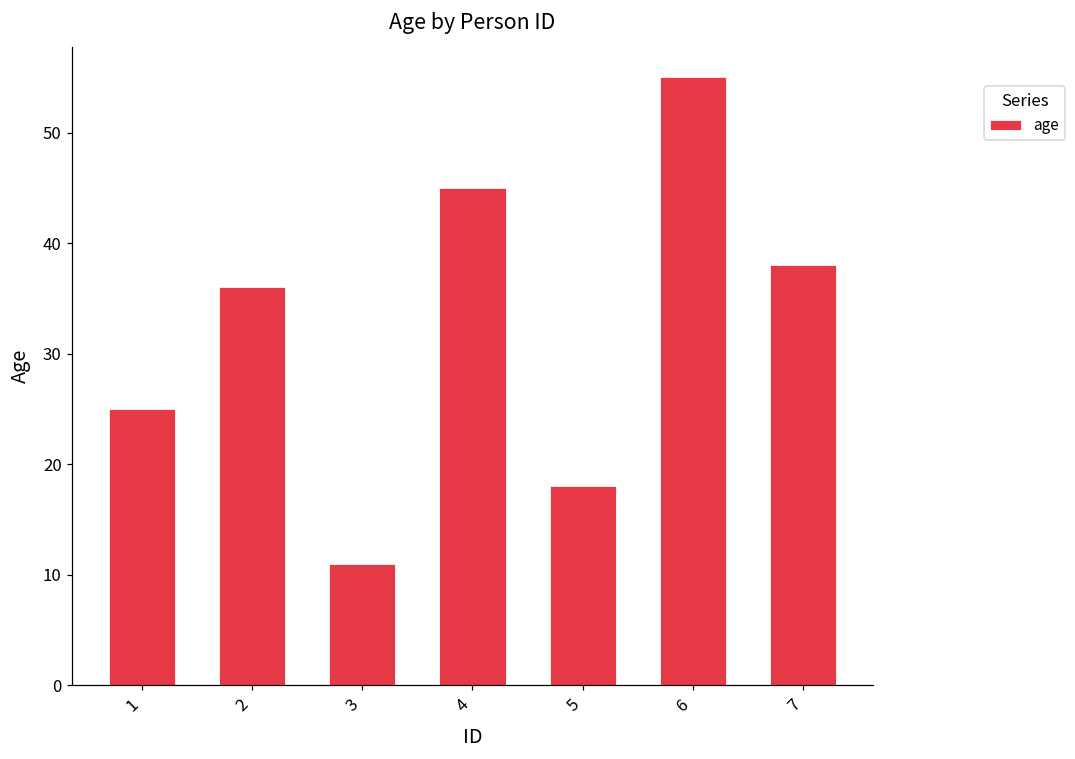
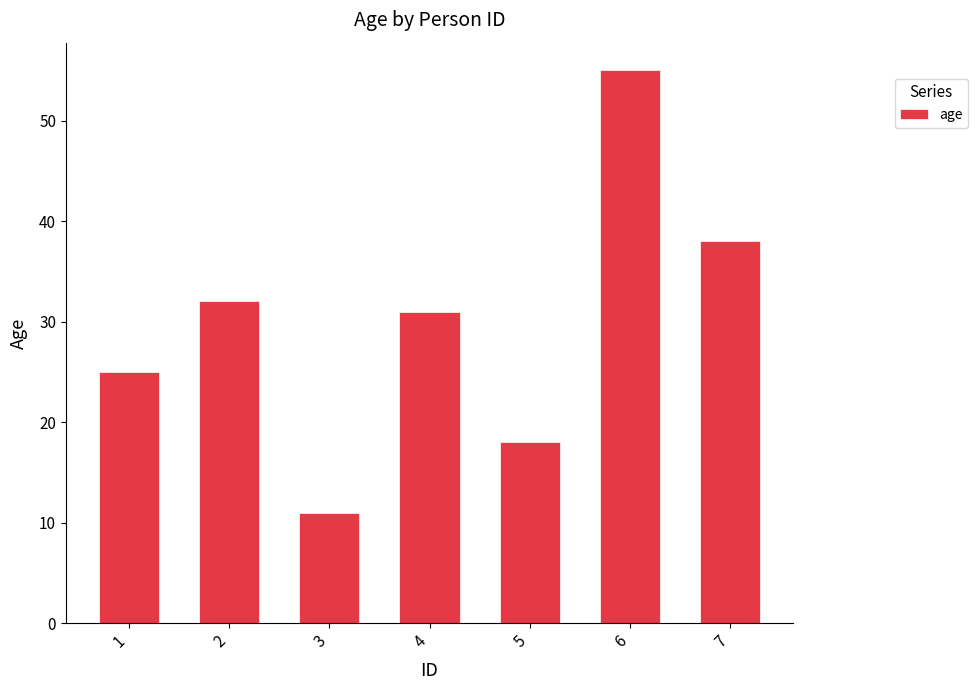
  {
    "1": 25,
-   "2": 36,
+   "2": 32,
    "3": 11,
-   "4": 45,
+   "4": 31,
    "5": 18,
    "6": 55,
    "7": 38
  }
